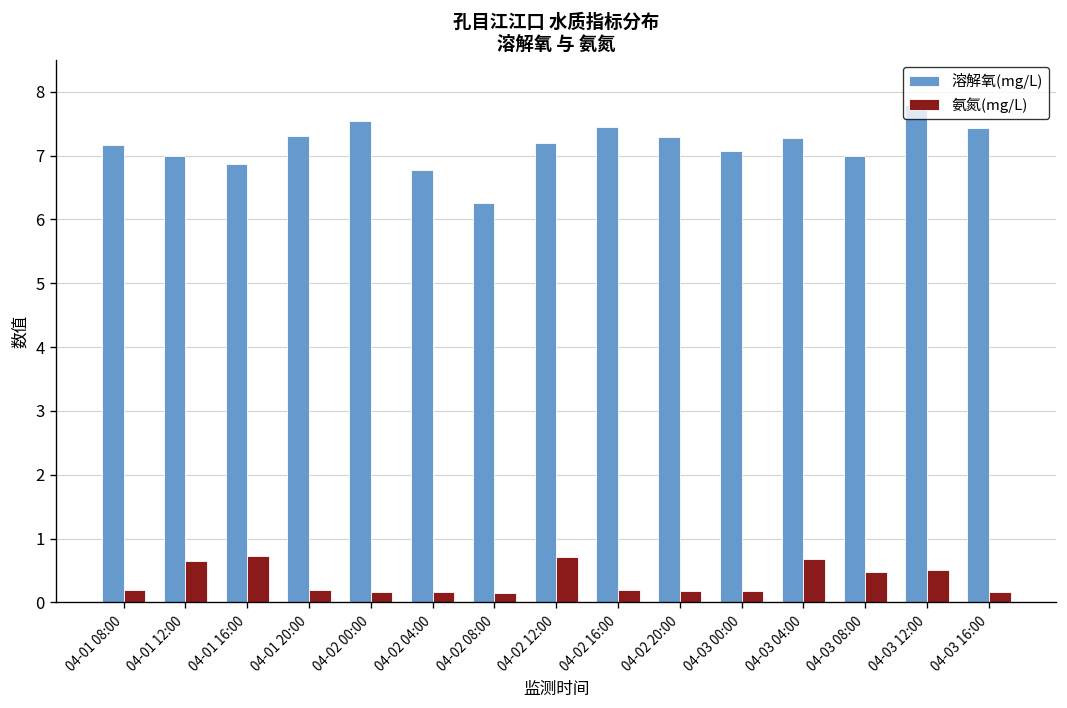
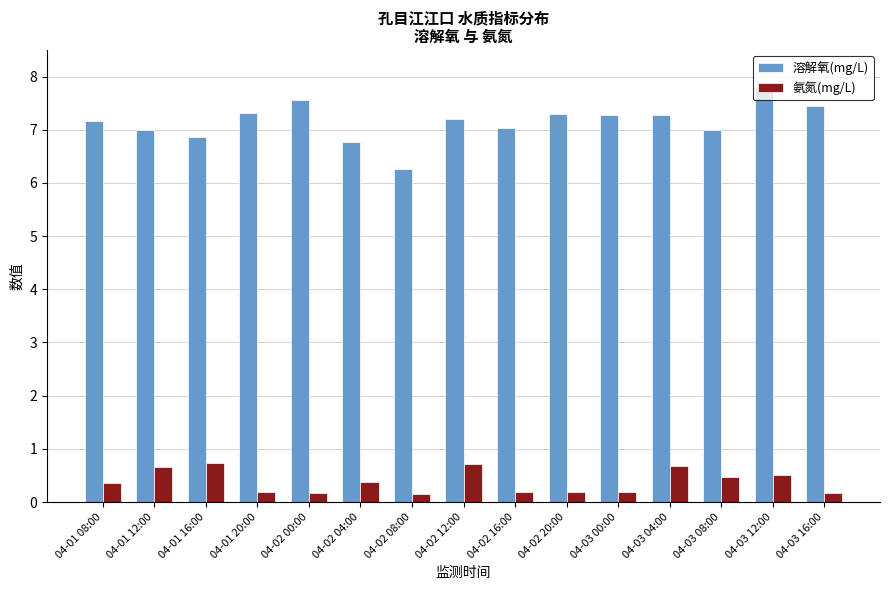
  {
    "溶解氧(mg/L)": {
      "04-01 08:00": 7.2,
      "04-01 12:00": 7.0,
      "04-01 16:00": 6.9,
      "04-01 20:00": 7.3,
      "04-02 00:00": 7.6,
      "04-02 04:00": 6.8,
      "04-02 08:00": 6.3,
      "04-02 12:00": 7.2,
-     "04-02 16:00": 7.5,
+     "04-02 16:00": 7.0,
      "04-02 20:00": 7.3,
-     "04-03 00:00": 7.1,
+     "04-03 00:00": 7.3,
      "04-03 04:00": 7.3,
      "04-03 08:00": 7.0,
      "04-03 16:00": 7.4
    },
    "氨氮(mg/L)": {
-     "04-01 08:00": 0.2,
+     "04-01 08:00": 0.4,
      "04-01 12:00": 0.7,
      "04-01 16:00": 0.7,
      "04-01 20:00": 0.2,
      "04-02 00:00": 0.2,
-     "04-02 04:00": 0.2,
+     "04-02 04:00": 0.4,
      "04-02 08:00": 0.1,
      "04-02 12:00": 0.7,
      "04-02 16:00": 0.2,
      "04-02 20:00": 0.2,
      "04-03 00:00": 0.2,
      "04-03 04:00": 0.7,
      "04-03 08:00": 0.5,
      "04-03 12:00": 0.5,
      "04-03 16:00": 0.2
    }
  }
